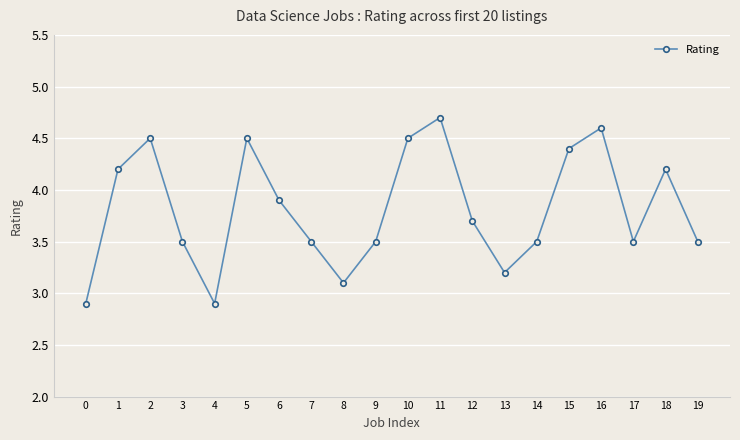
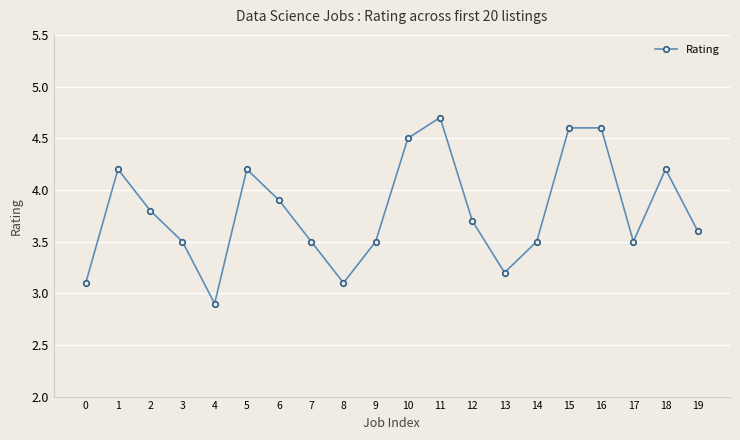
  {
-   "0": 2.9,
+   "0": 3.1,
    "1": 4.2,
-   "2": 4.5,
+   "2": 3.8,
    "3": 3.5,
    "4": 2.9,
-   "5": 4.5,
+   "5": 4.2,
    "6": 3.9,
    "7": 3.5,
    "8": 3.1,
    "9": 3.5,
    "10": 4.5,
    "11": 4.7,
    "12": 3.7,
    "13": 3.2,
    "14": 3.5,
-   "15": 4.4,
+   "15": 4.6,
    "16": 4.6,
    "17": 3.5,
    "18": 4.2,
-   "19": 3.5
+   "19": 3.6
  }
